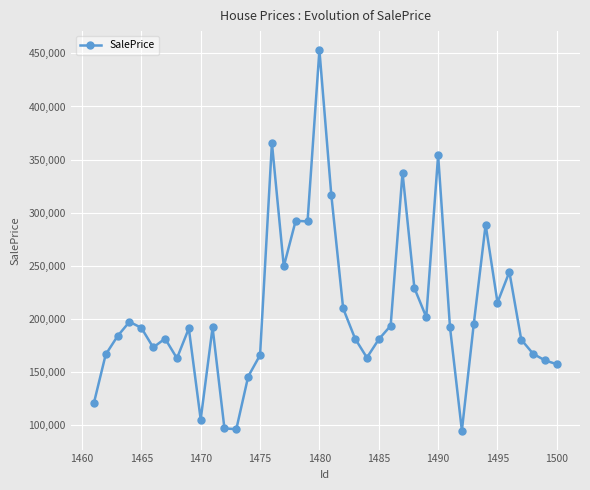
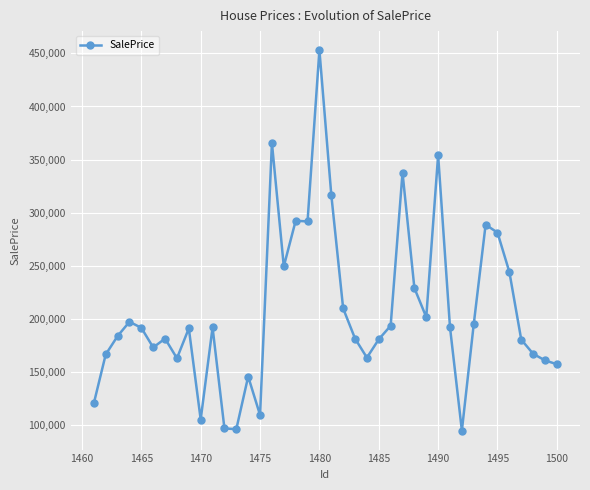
  {
    "1465": "191,000",
    "1470": "105,000",
-   "1475": "166,000",
+   "1475": "109,000",
    "1480": "453,000",
    "1485": "181,000",
    "1490": "354,000",
-   "1495": "215,000",
+   "1495": "281,000",
    "1500": "157,000"
  }
